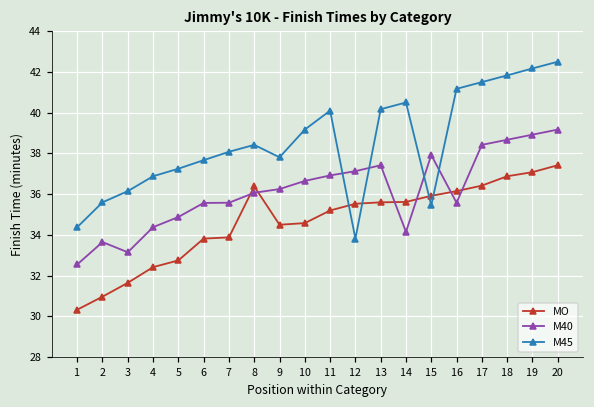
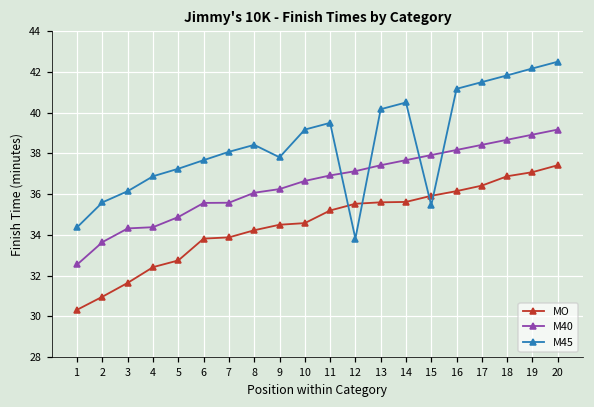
  {
    "MO": {
      "1": 30.3,
      "2": 31.0,
      "3": 31.7,
      "4": 32.4,
      "5": 32.8,
      "6": 33.8,
      "7": 33.9,
-     "8": 36.4,
+     "8": 34.2,
      "9": 34.5,
      "10": 34.6,
      "11": 35.2,
      "12": 35.5,
      "13": 35.6,
      "14": 35.6,
      "15": 35.9,
      "16": 36.2,
      "17": 36.4,
      "18": 36.9,
      "19": 37.1,
      "20": 37.4
    },
    "M40": {
      "1": 32.6,
      "2": 33.7,
-     "3": 33.2,
+     "3": 34.3,
      "4": 34.4,
      "5": 34.9,
      "6": 35.6,
      "7": 35.6,
      "8": 36.1,
      "9": 36.3,
      "10": 36.7,
      "11": 36.9,
      "12": 37.1,
      "13": 37.4,
-     "14": 34.2,
+     "14": 37.7,
      "15": 37.9,
-     "16": 35.6,
+     "16": 38.2,
      "17": 38.4,
      "18": 38.7,
      "19": 38.9,
      "20": 39.2
    },
    "M45": {
      "1": 34.4,
      "2": 35.6,
      "3": 36.2,
      "4": 36.9,
      "5": 37.3,
      "6": 37.7,
      "7": 38.1,
      "8": 38.4,
      "9": 37.8,
      "10": 39.2,
-     "11": 40.1,
+     "11": 39.5,
      "12": 33.8,
      "13": 40.2,
      "14": 40.5,
      "15": 35.5,
      "16": 41.2,
      "17": 41.5,
      "18": 41.8,
      "19": 42.2,
      "20": 42.5
    }
  }
